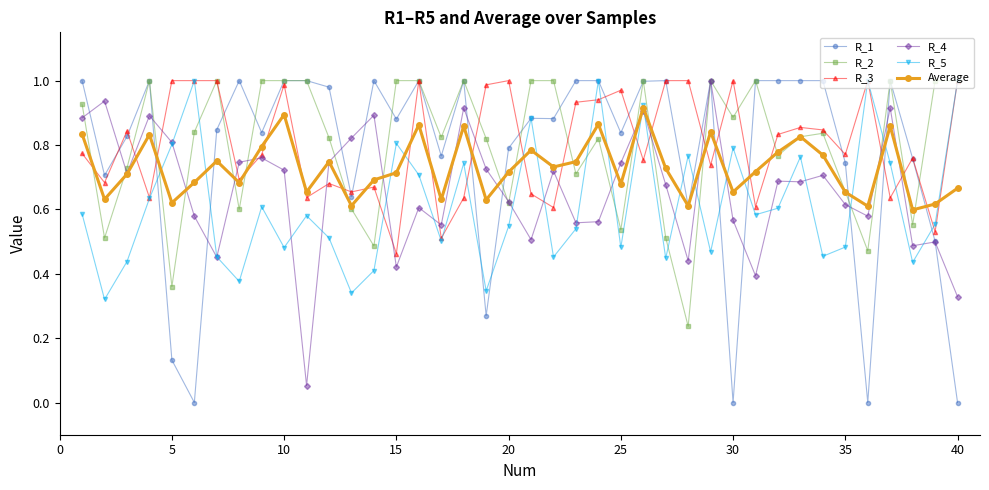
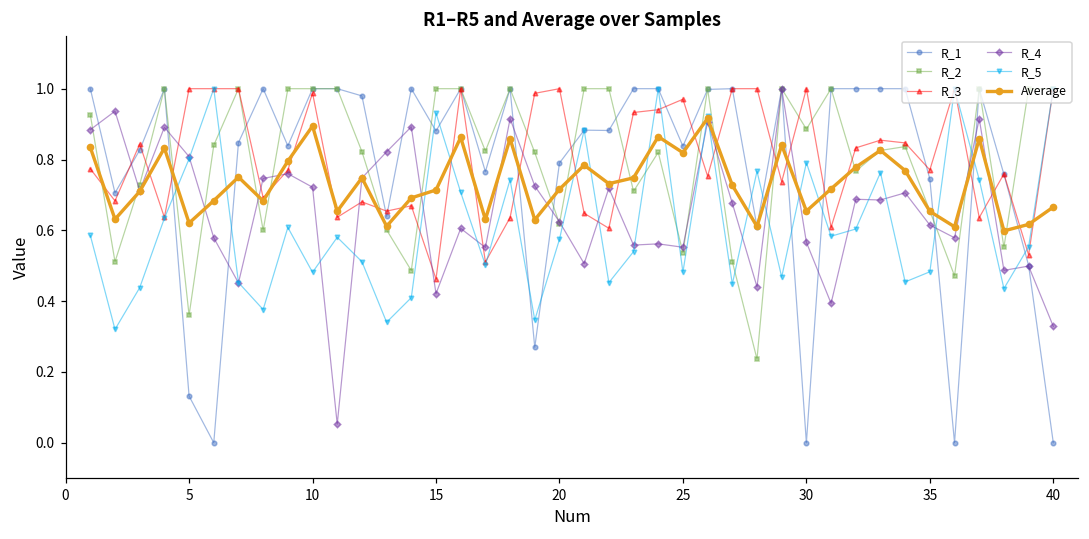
  {
    "R_1": {
      "5": 0.13,
      "15": 0.88,
      "20": 0.79,
      "25": 0.84,
      "30": 0.00,
      "35": 0.74,
      "40": 0.00
    },
    "R_2": {
      "5": 0.36,
      "15": 1.00,
      "25": 0.54,
      "30": 0.89
    },
    "R_3": {
      "5": 1.00,
      "10": 0.99,
      "15": 0.46,
      "20": 1.00,
      "25": 0.97,
      "30": 1.00,
      "35": 0.77
    },
    "R_4": {
      "10": 0.72,
      "15": 0.42,
-     "25": 0.74,
+     "25": 0.55,
      "30": 0.57,
      "35": 0.61,
      "40": 0.33
    },
    "R_5": {
      "10": 0.48,
-     "15": 0.81,
-     "20": 0.55,
+     "15": 0.93,
+     "20": 0.57,
      "25": 0.48,
      "30": 0.79,
      "35": 0.48
    },
    "Average": {
      "5": 0.62,
      "10": 0.89,
      "15": 0.71,
      "20": 0.72,
-     "25": 0.68,
+     "25": 0.82,
      "30": 0.65,
      "40": 0.67
    }
  }
